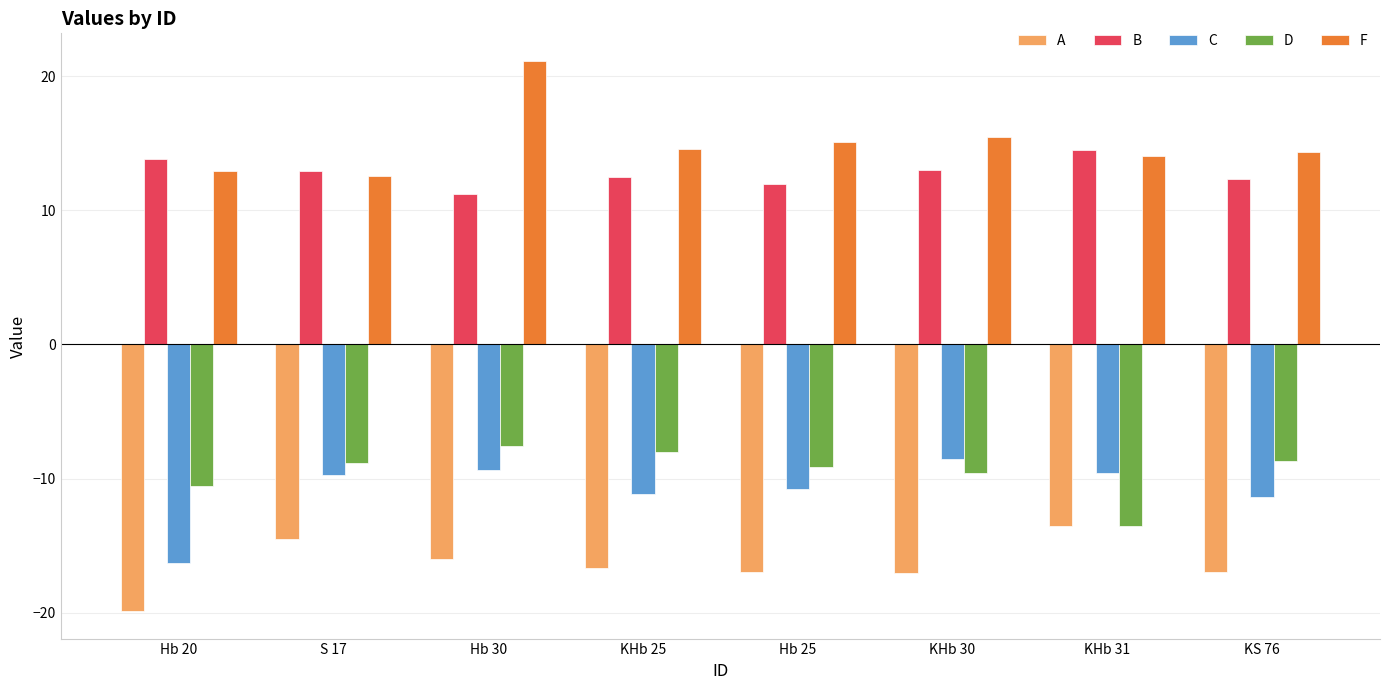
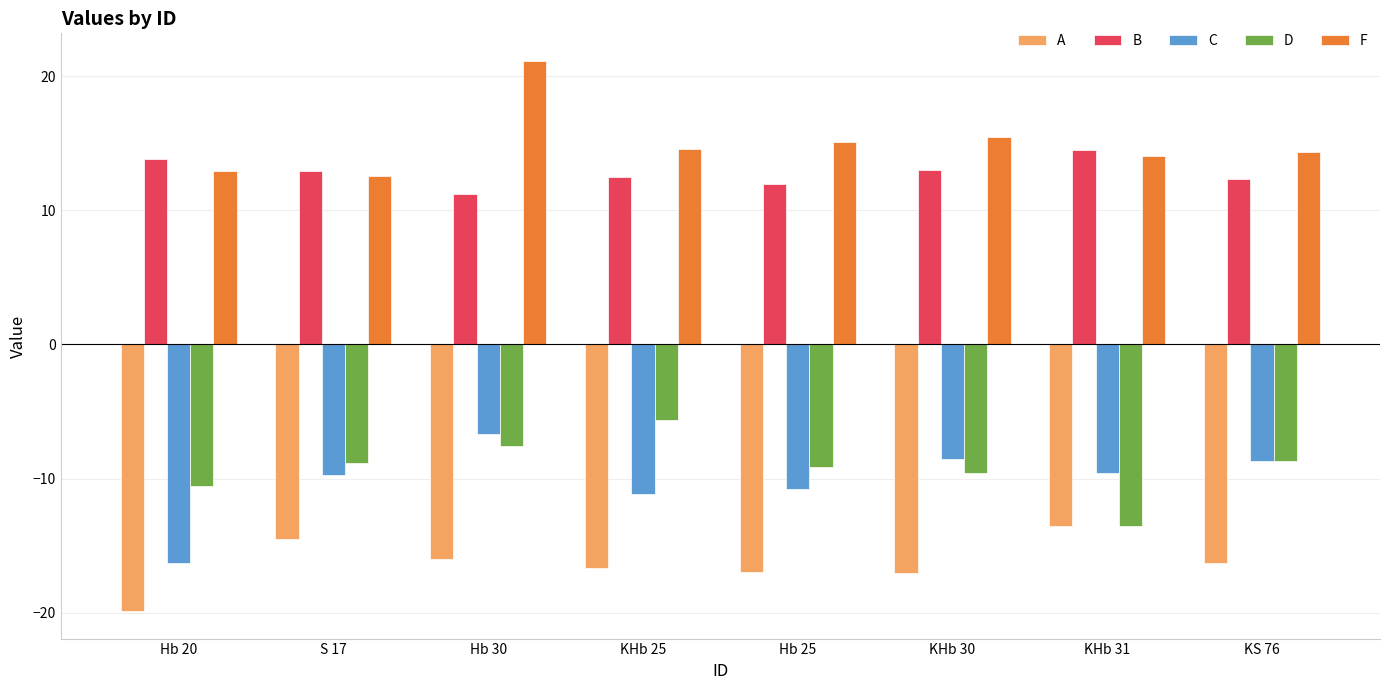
  {
    "A": {
      "Hb 20": -19.9,
      "S 17": -14.5,
      "Hb 30": -16.0,
      "KHb 25": -16.7,
      "Hb 25": -17.0,
      "KHb 30": -17.0,
      "KHb 31": -13.5,
-     "KS 76": -16.9
+     "KS 76": -16.3
    },
    "B": {
      "Hb 20": 13.8,
      "S 17": 12.9,
      "Hb 30": 11.2,
      "KHb 25": 12.5,
      "Hb 25": 12.0,
      "KHb 30": 13.0,
      "KHb 31": 14.5,
      "KS 76": 12.3
    },
    "C": {
      "Hb 20": -16.3,
      "S 17": -9.8,
-     "Hb 30": -9.4,
+     "Hb 30": -6.7,
      "KHb 25": -11.1,
      "Hb 25": -10.8,
      "KHb 30": -8.5,
      "KHb 31": -9.6,
-     "KS 76": -11.4
+     "KS 76": -8.7
    },
    "D": {
      "Hb 20": -10.5,
      "S 17": -8.9,
      "Hb 30": -7.5,
-     "KHb 25": -8.0,
+     "KHb 25": -5.6,
      "Hb 25": -9.1,
      "KHb 30": -9.6,
      "KHb 31": -13.5,
      "KS 76": -8.7
    },
    "F": {
      "Hb 20": 12.9,
      "S 17": 12.6,
      "Hb 30": 21.2,
      "KHb 25": 14.5,
      "Hb 25": 15.1,
      "KHb 30": 15.5,
      "KHb 31": 14.1,
      "KS 76": 14.4
    }
  }
